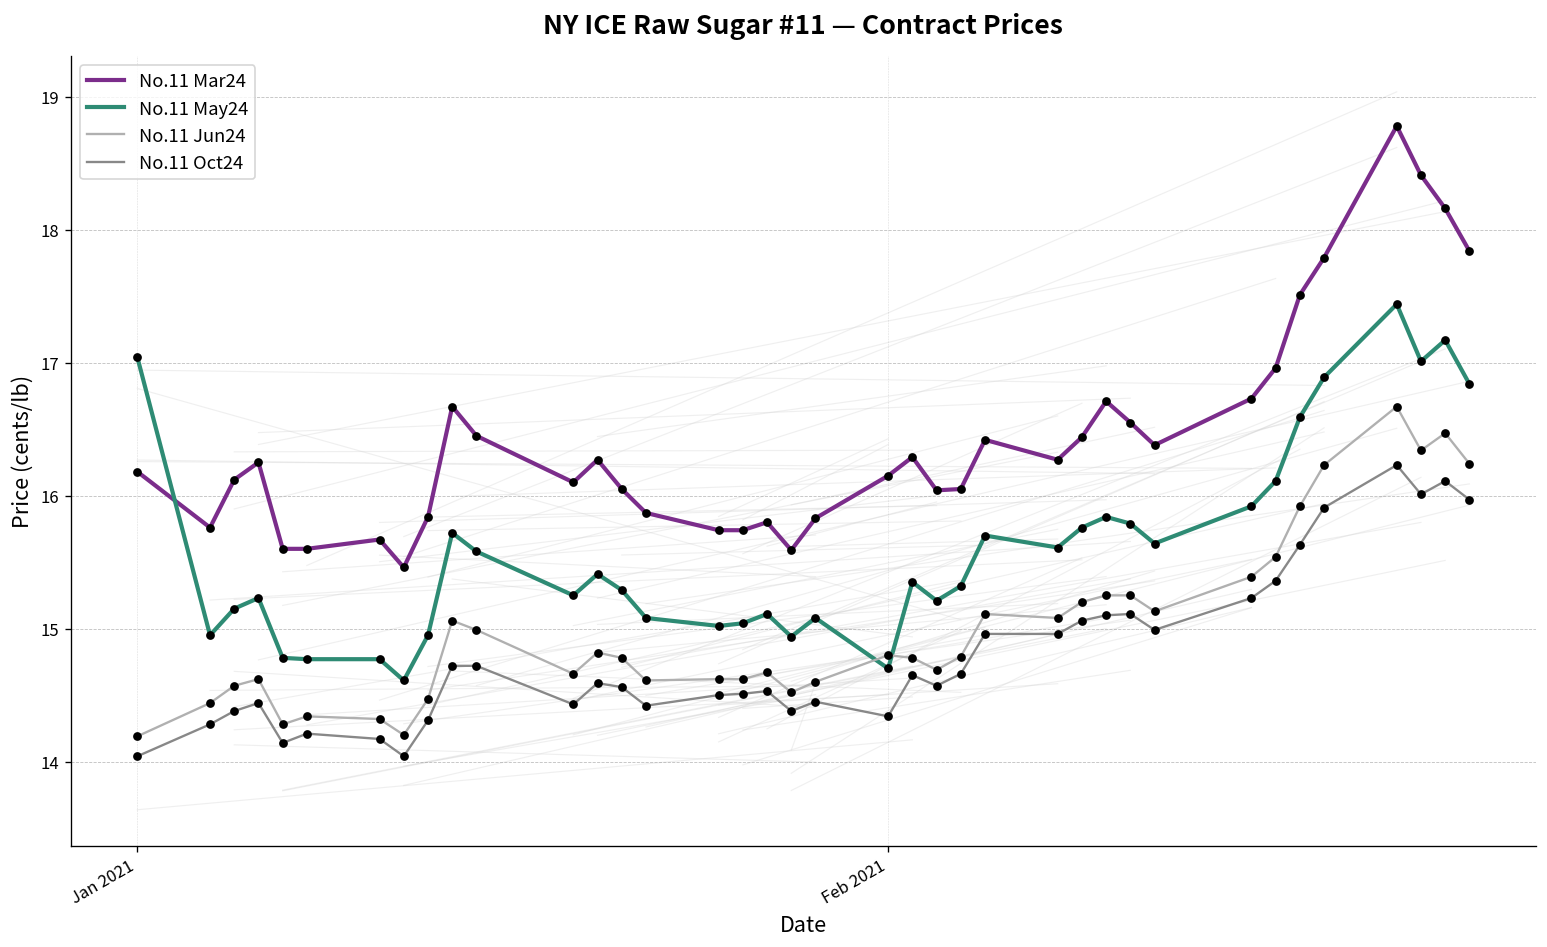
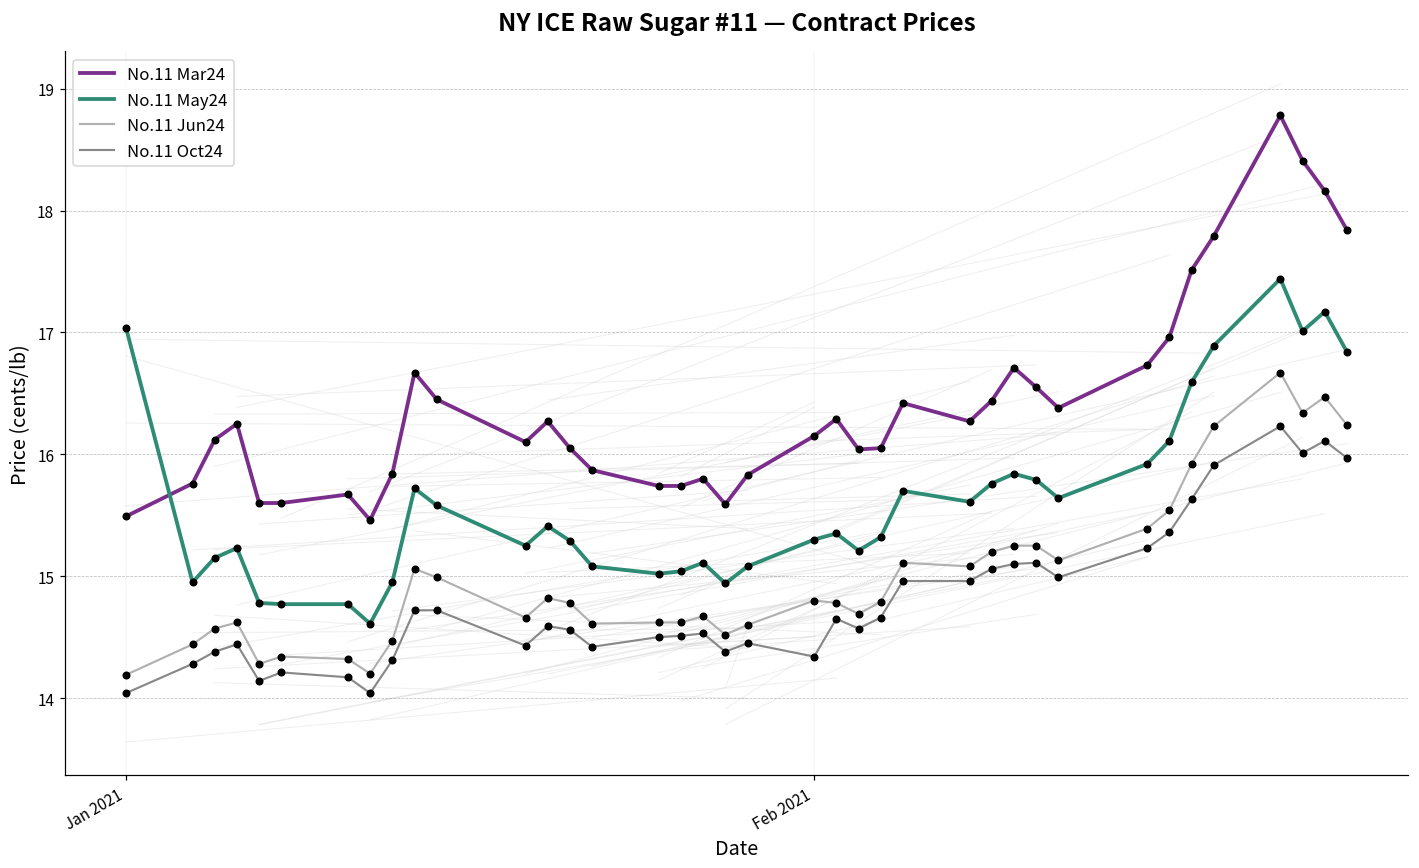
  {
    "No.11 Mar24": {
-     "Jan 2021": 16.18,
+     "Jan 2021": 15.49,
      "Feb 2021": 16.15
    },
    "No.11 May24": {
      "Jan 2021": 17.04,
-     "Feb 2021": 14.7
+     "Feb 2021": 15.3
    },
    "No.11 Jun24": {
      "Jan 2021": 14.19,
      "Feb 2021": 14.80
    },
    "No.11 Oct24": {
      "Jan 2021": 14.04,
      "Feb 2021": 14.34
    }
  }
